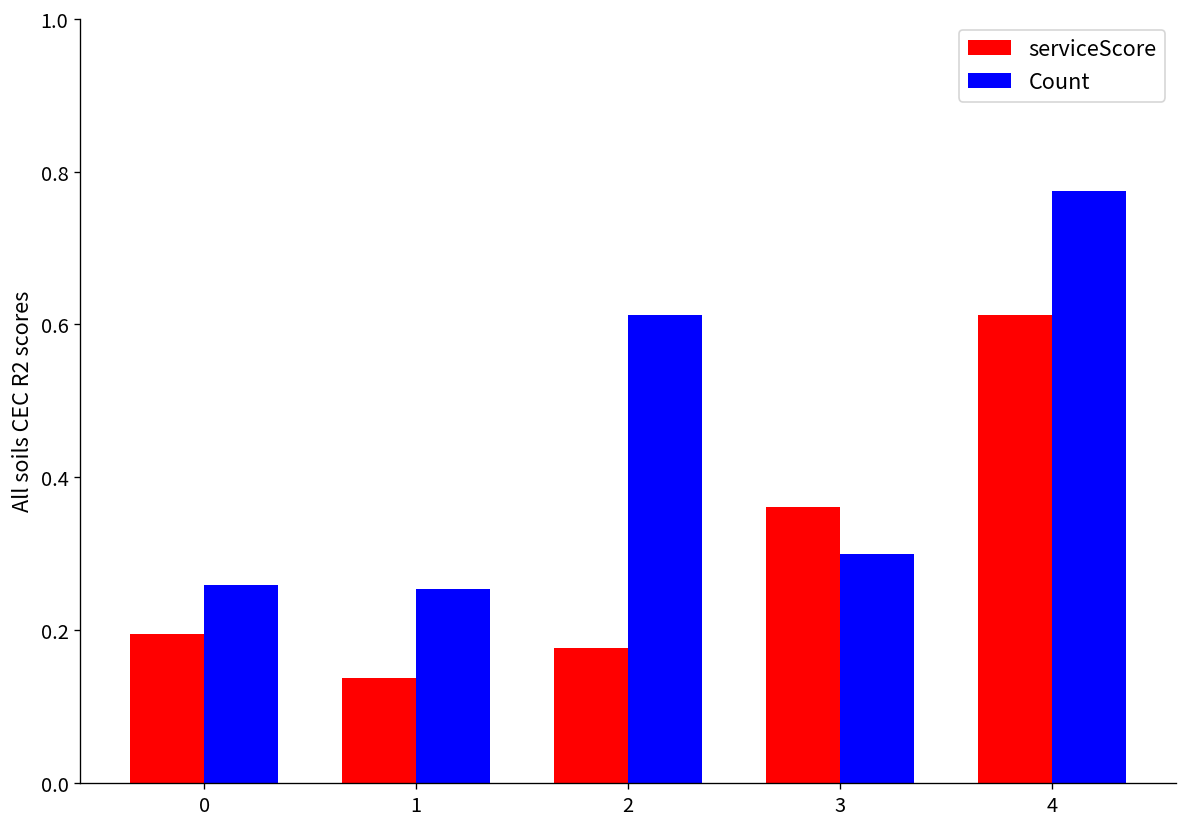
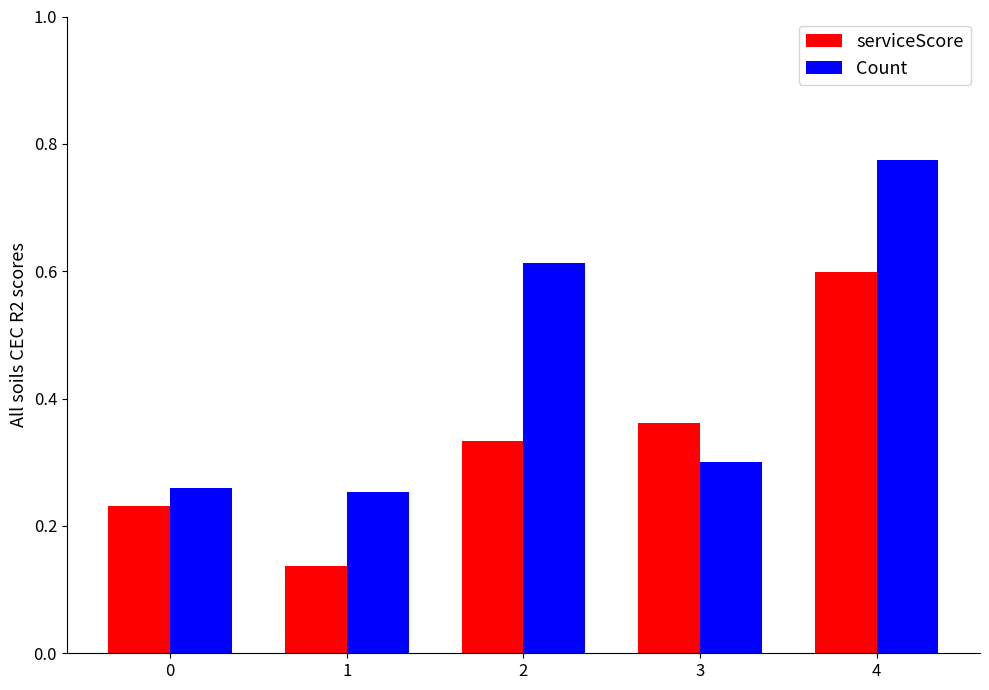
  {
    "serviceScore": {
-     "0": 0.20,
+     "0": 0.23,
      "1": 0.14,
-     "2": 0.18,
+     "2": 0.33,
      "3": 0.36,
-     "4": 0.61
+     "4": 0.60
    },
    "Count": {
      "0": 0.26,
      "1": 0.25,
      "2": 0.61,
      "3": 0.30,
      "4": 0.78
    }
  }
